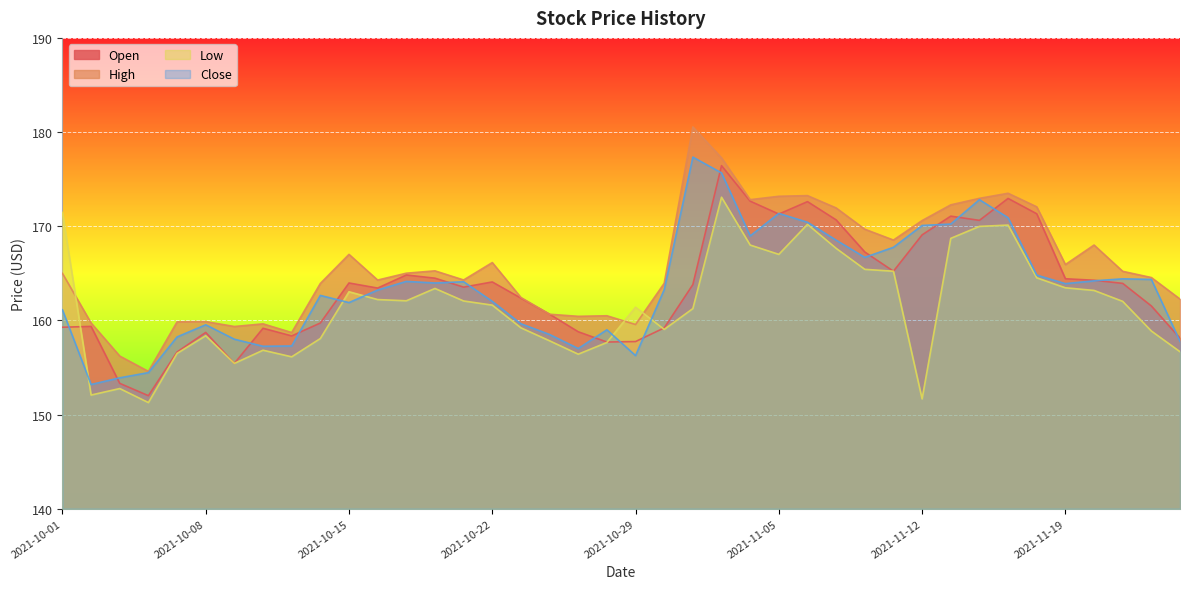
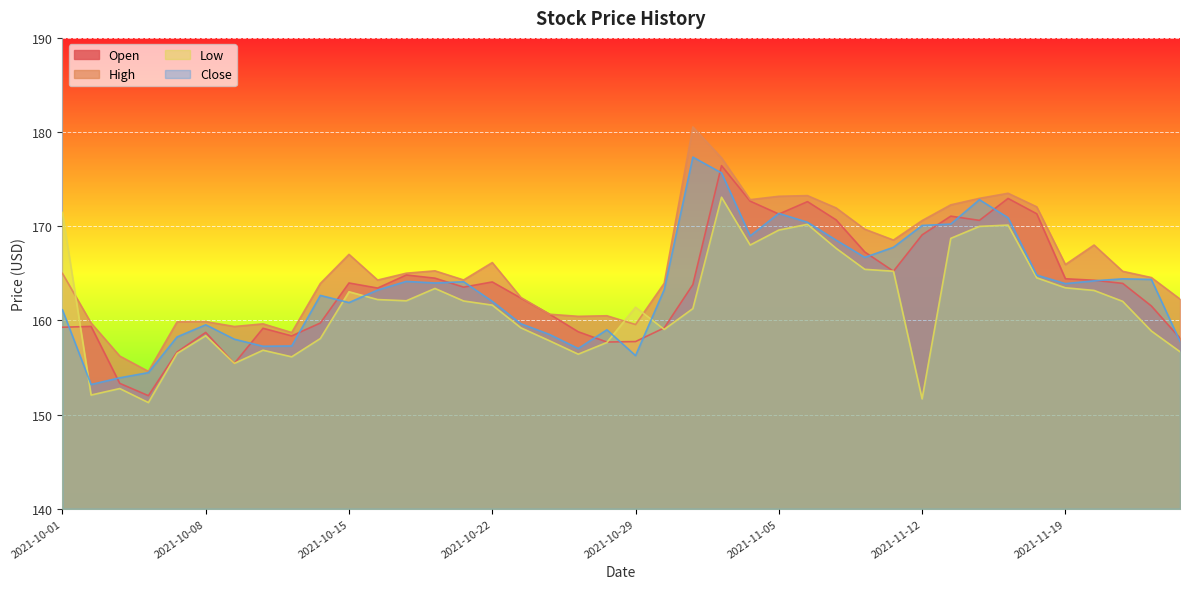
  {
    "Low": {
      "2021-10-01": 171,
      "2021-10-08": 158,
      "2021-10-15": 163,
      "2021-10-22": 162,
      "2021-10-29": 161,
-     "2021-11-05": 167,
+     "2021-11-05": 170,
      "2021-11-12": 152,
      "2021-11-19": 163
    },
    "Close": {
      "2021-10-01": 161,
      "2021-10-08": 160,
      "2021-10-15": 162,
      "2021-10-22": 162,
      "2021-10-29": 156,
      "2021-11-12": 170,
      "2021-11-19": 164
    }
  }
